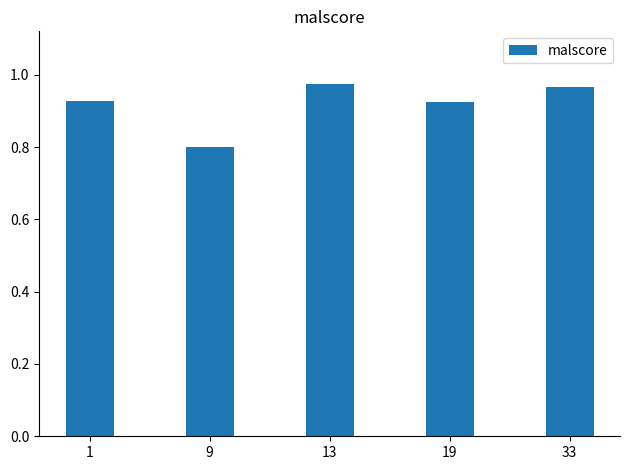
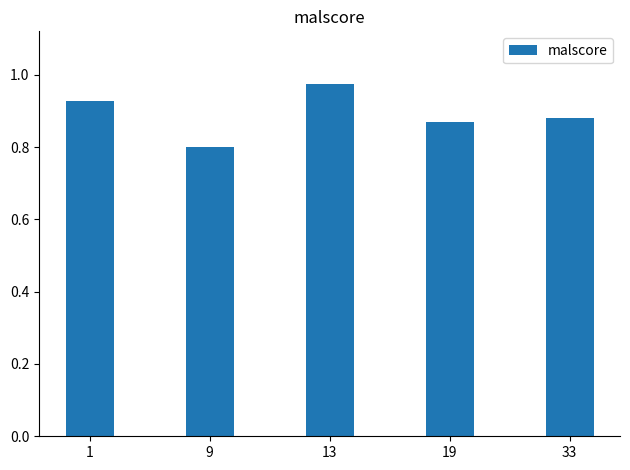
  {
    "1": 0.93,
    "9": 0.80,
    "13": 0.97,
-   "19": 0.92,
-   "33": 0.97
+   "19": 0.87,
+   "33": 0.88
  }
